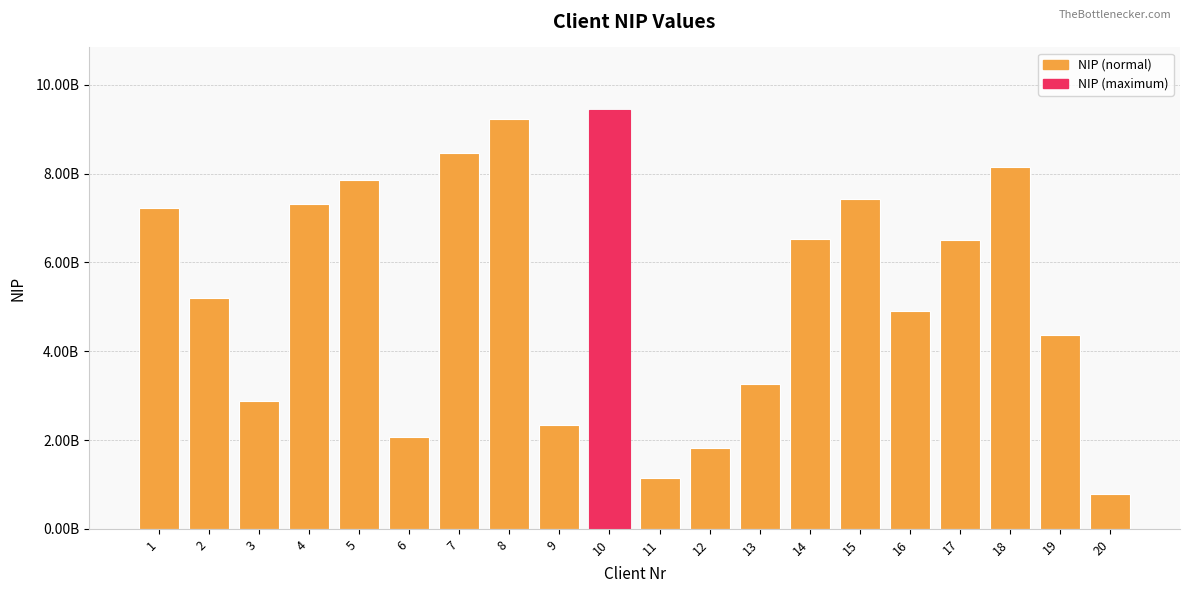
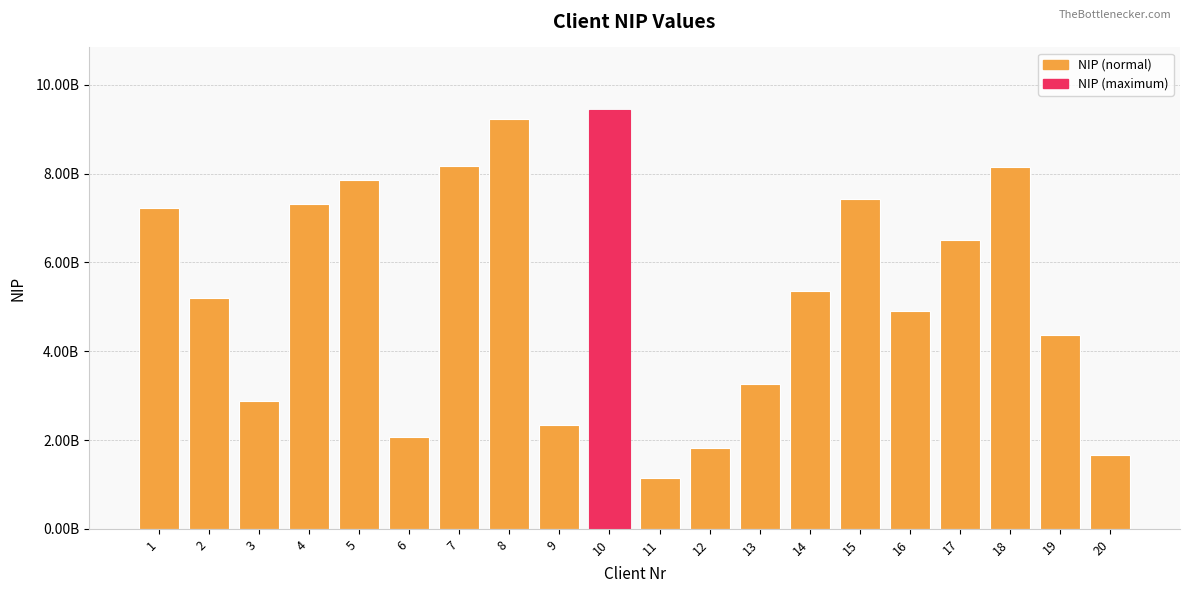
  {
    "1": 7200000000,
    "2": 5200000000,
    "3": 2900000000,
    "4": 7300000000,
    "5": 7800000000,
    "6": 2100000000,
-   "7": 8500000000,
+   "7": 8200000000,
    "8": 9200000000,
    "9": 2300000000,
    "10": 9400000000,
    "11": 1100000000,
    "12": 1800000000,
    "13": 3300000000,
-   "14": 6500000000,
+   "14": 5400000000,
    "15": 7400000000,
    "16": 4900000000,
    "17": 6500000000,
    "18": 8200000000,
    "19": 4400000000,
-   "20": 800000000
+   "20": 1700000000
  }
